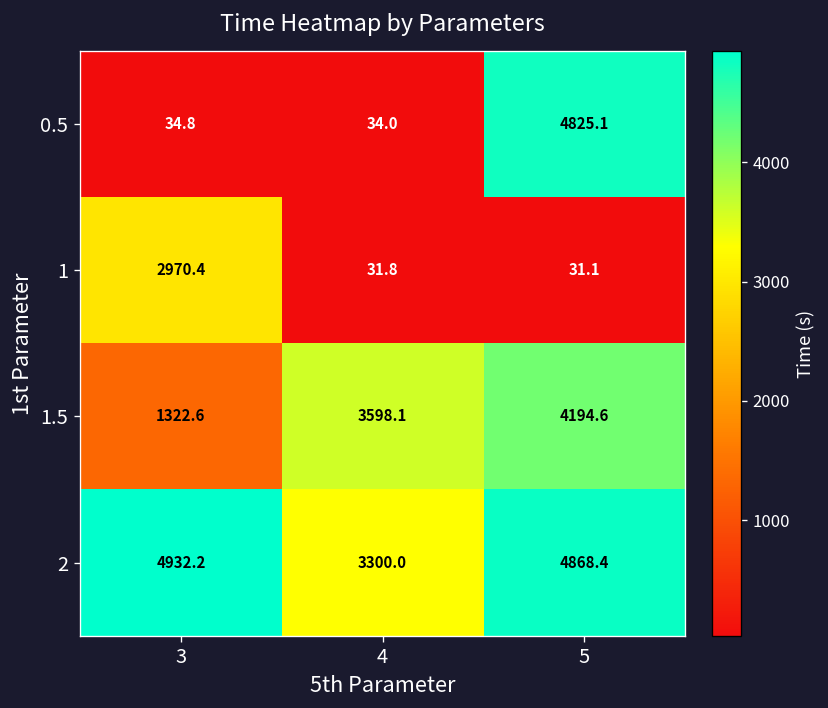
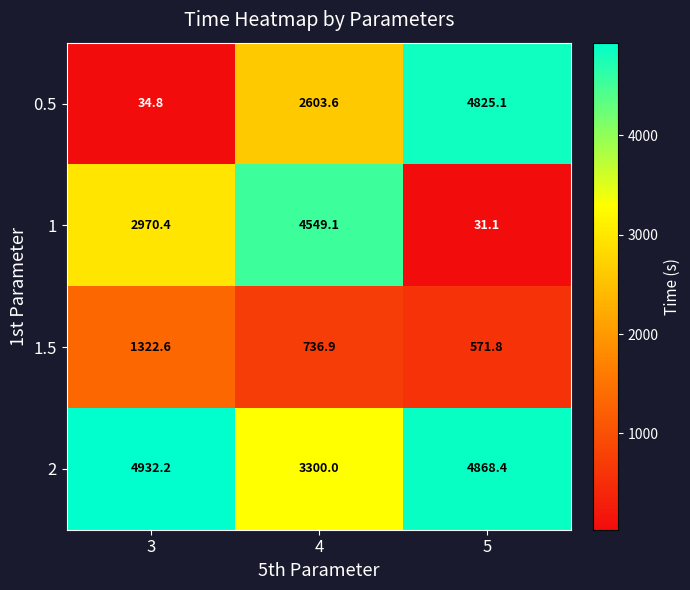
  {
    "0.5": {
      "3": 34.8,
-     "4": 34.0,
+     "4": 2603.6,
      "5": 4825.1
    },
    "1": {
      "3": 2970.4,
-     "4": 31.8,
+     "4": 4549.1,
      "5": 31.1
    },
    "1.5": {
      "3": 1322.6,
-     "4": 3598.1,
-     "5": 4194.6
+     "4": 736.9,
+     "5": 571.8
    },
    "2": {
      "3": 4932.2,
      "4": 3300.0,
      "5": 4868.4
    }
  }
